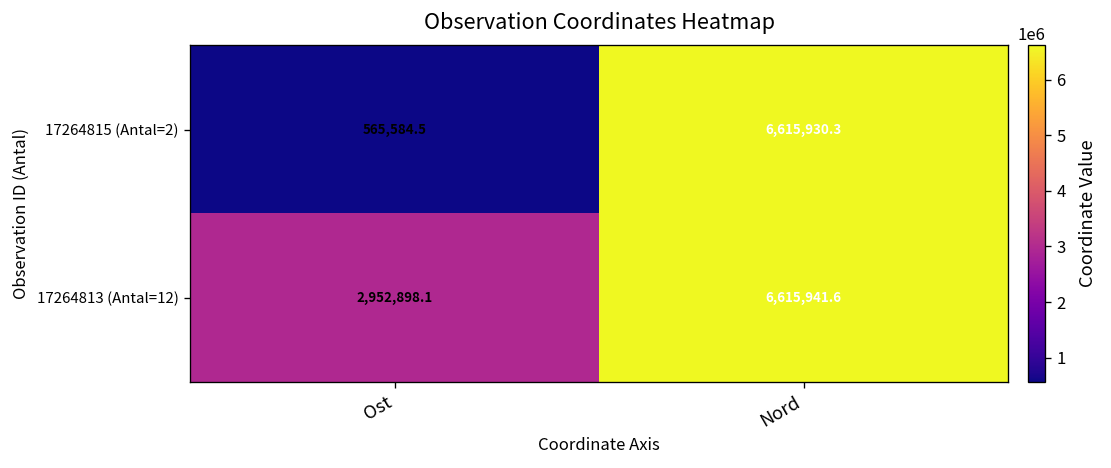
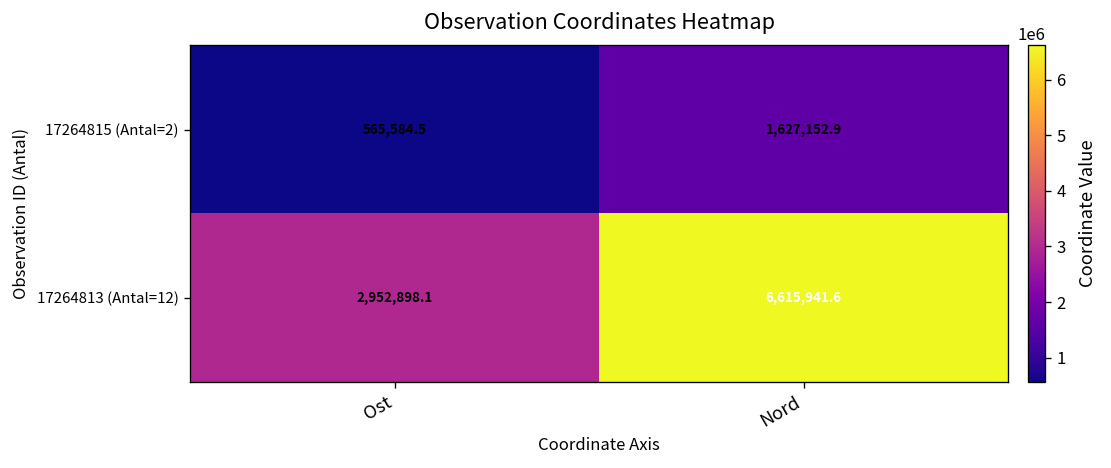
  {
    "17264815 (Antal=2)": {
      "Ost": "565,584.5",
-     "Nord": "6,615,930.3"
+     "Nord": "1,627,152.9"
    },
    "17264813 (Antal=12)": {
      "Ost": "2,952,898.1",
      "Nord": "6,615,941.6"
    }
  }
